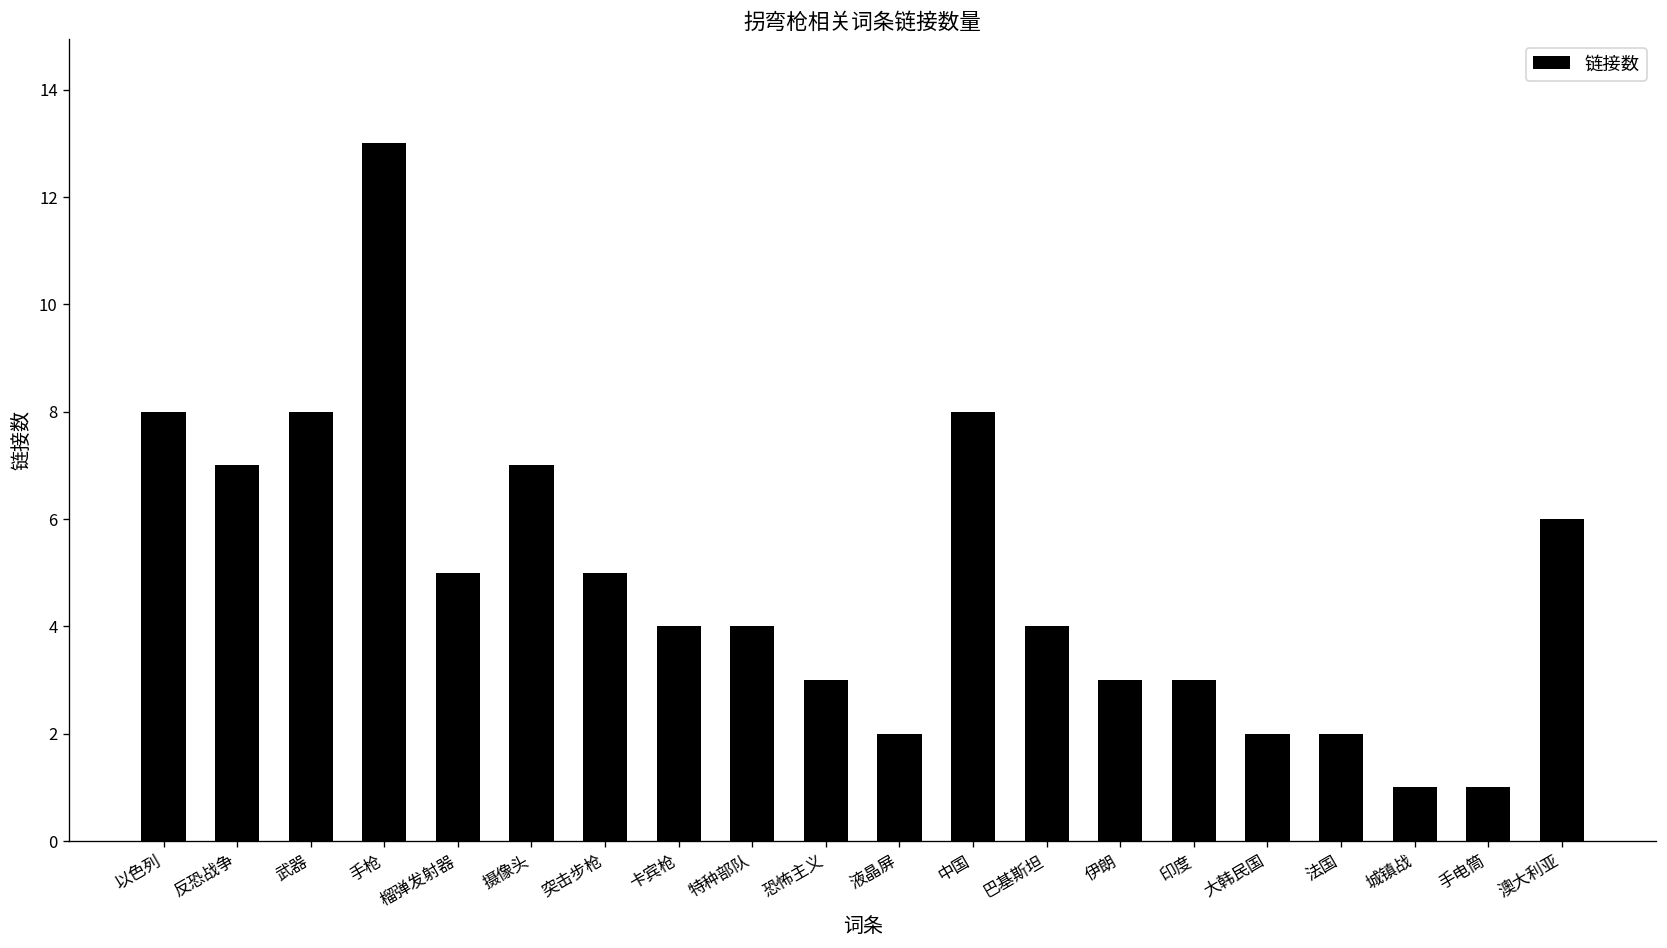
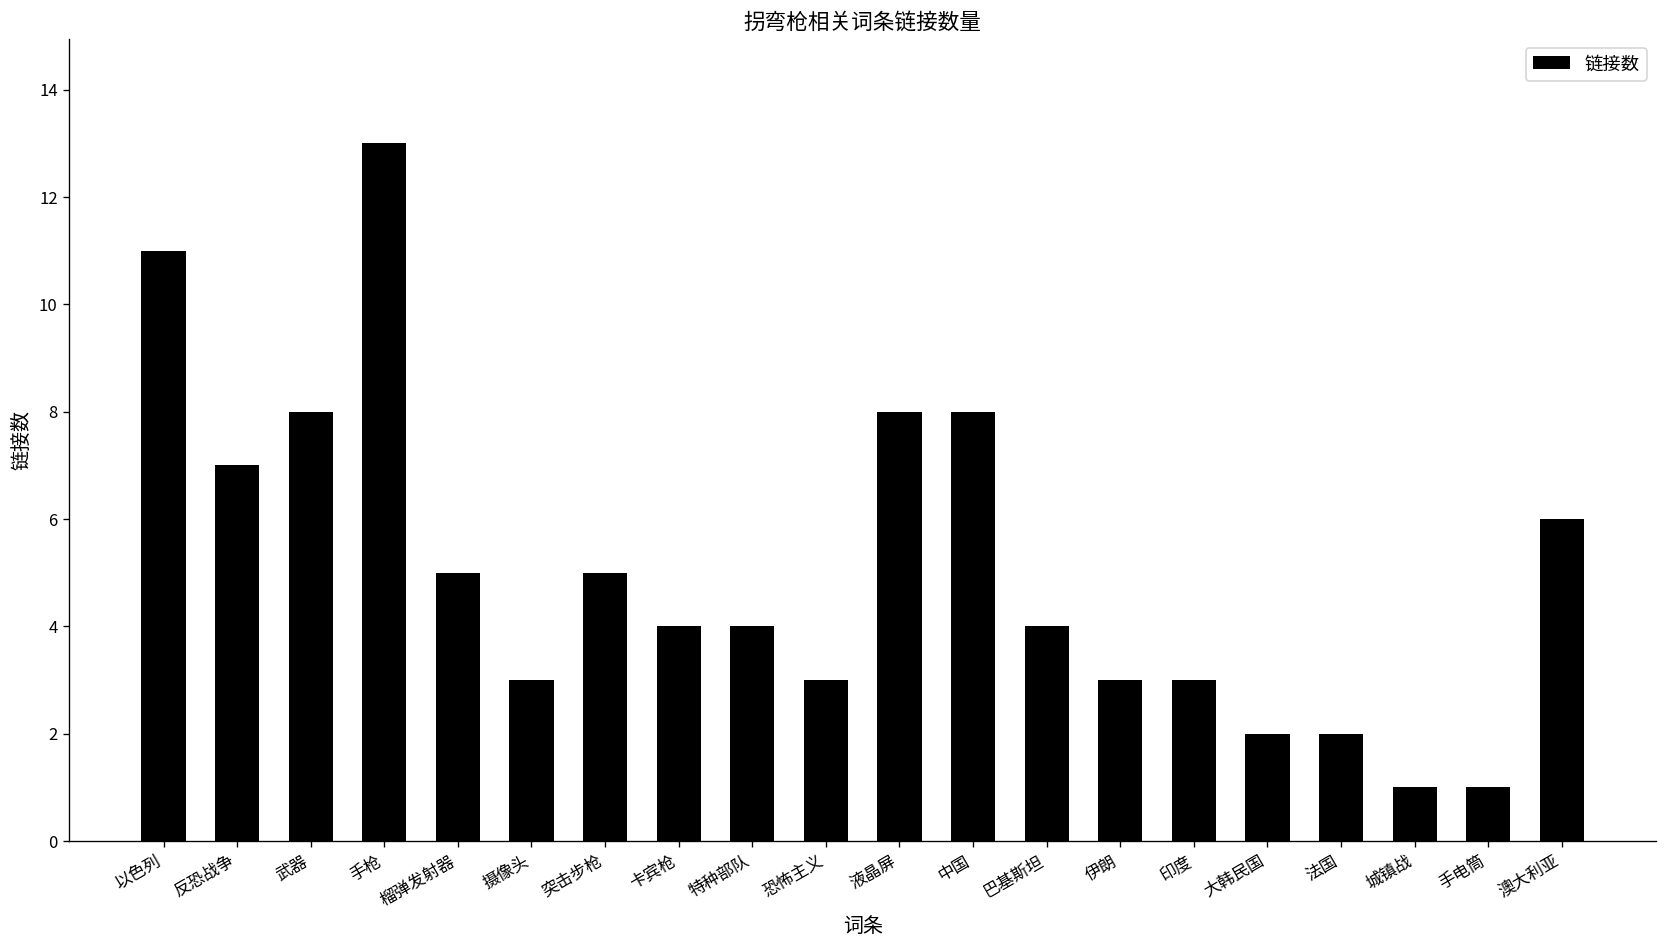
  {
-   "以色列": 8,
+   "以色列": 11,
    "反恐战争": 7,
    "武器": 8,
    "手枪": 13,
    "榴弹发射器": 5,
-   "摄像头": 7,
+   "摄像头": 3,
    "突击步枪": 5,
    "卡宾枪": 4,
    "特种部队": 4,
    "恐怖主义": 3,
-   "液晶屏": 2,
+   "液晶屏": 8,
    "中国": 8,
    "巴基斯坦": 4,
    "伊朗": 3,
    "印度": 3,
    "大韩民国": 2,
    "法国": 2,
    "城镇战": 1,
    "手电筒": 1,
    "澳大利亚": 6
  }
